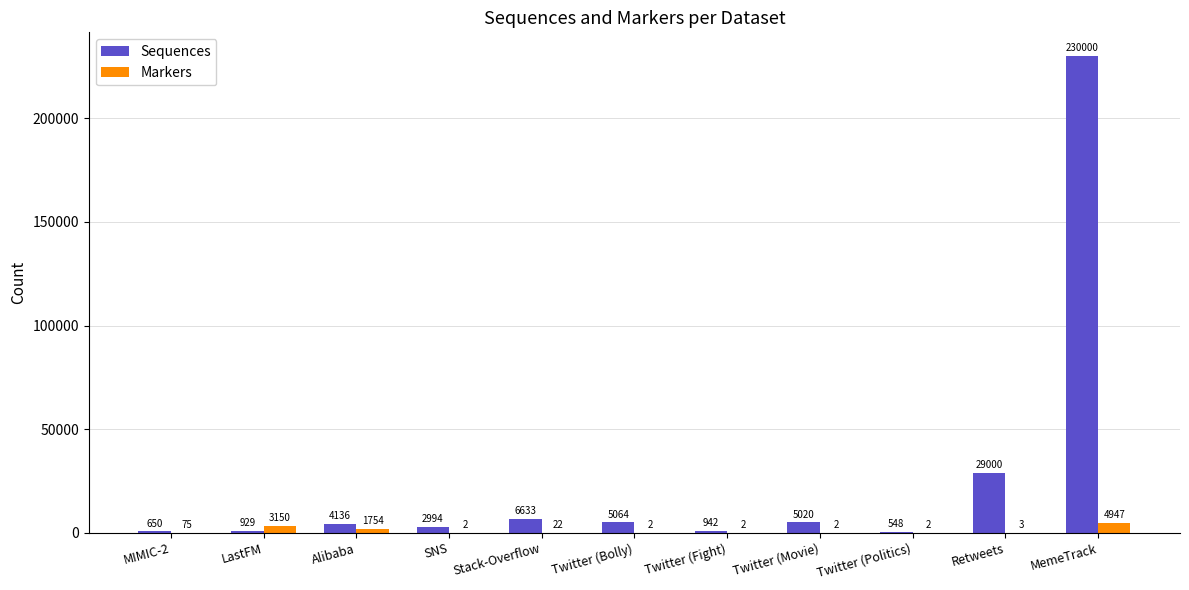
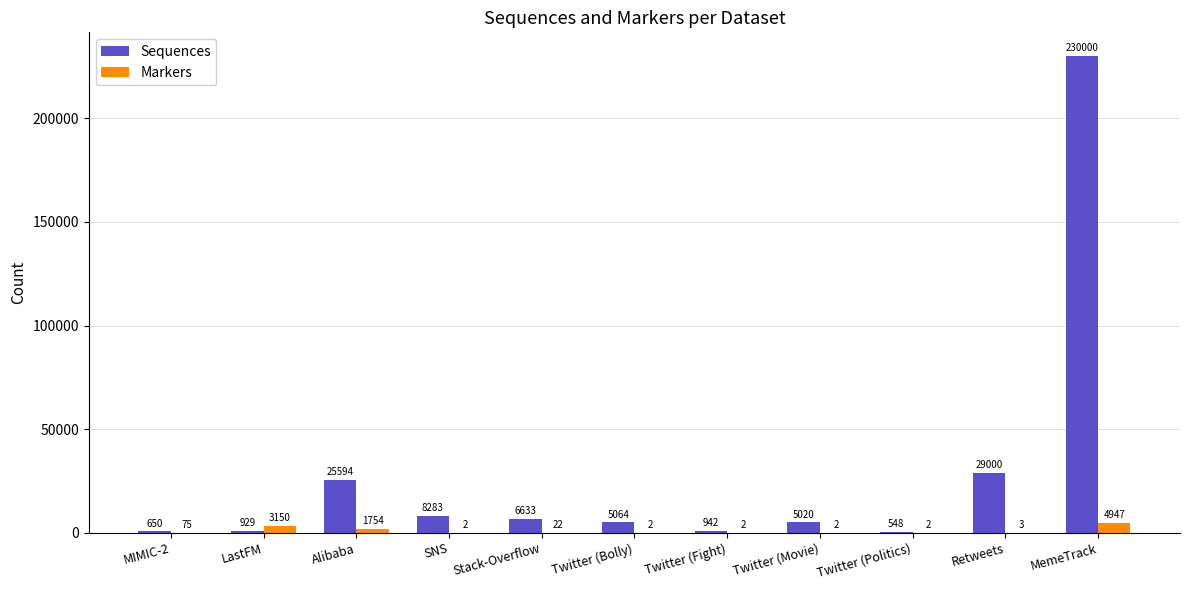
  {
    "Sequences": {
      "MIMIC-2": 650,
      "LastFM": 929,
-     "Alibaba": 4136,
-     "SNS": 2994,
+     "Alibaba": 25594,
+     "SNS": 8283,
      "Stack-Overflow": 6633,
      "Twitter (Bolly)": 5064,
      "Twitter (Fight)": 942,
      "Twitter (Movie)": 5020,
      "Twitter (Politics)": 548,
      "Retweets": 29000,
      "MemeTrack": 230000
    },
    "Markers": {
      "MIMIC-2": 75,
      "LastFM": 3150,
      "Alibaba": 1754,
      "SNS": 2,
      "Stack-Overflow": 22,
      "Twitter (Bolly)": 2,
      "Twitter (Fight)": 2,
      "Twitter (Movie)": 2,
      "Twitter (Politics)": 2,
      "Retweets": 3,
      "MemeTrack": 4947
    }
  }
